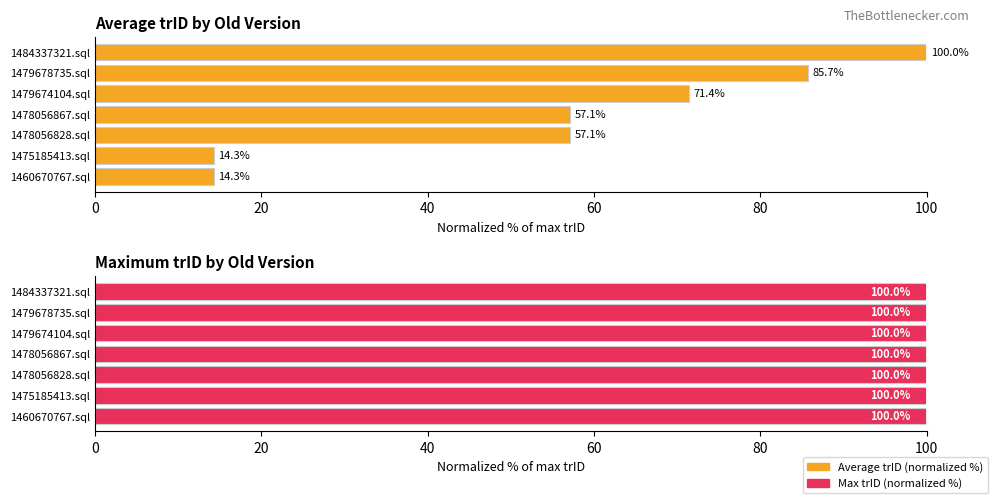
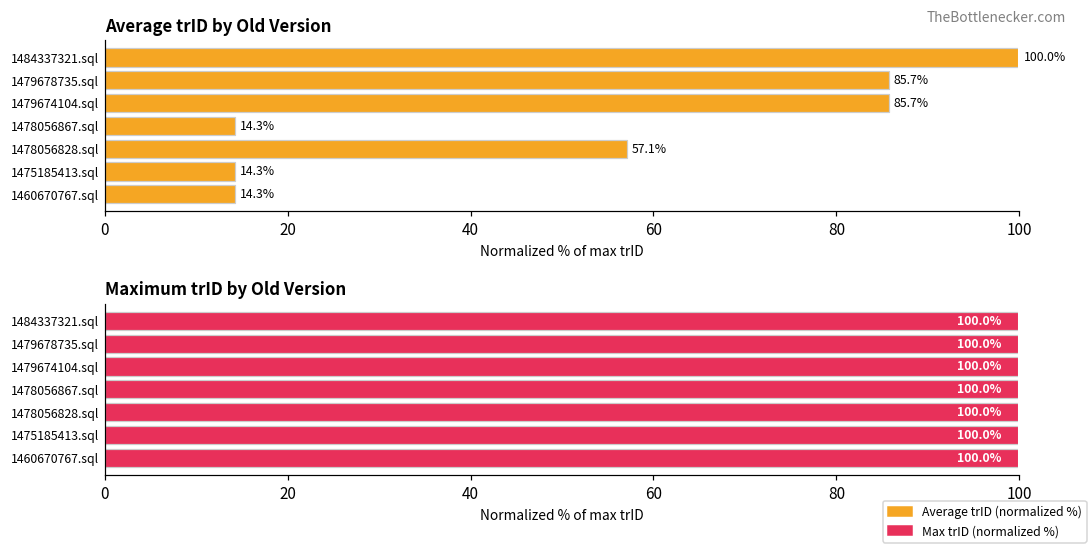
  {
    "Average trID by Old Version": {
      "1484337321.sql": "100.0%",
      "1479678735.sql": "85.7%",
-     "1479674104.sql": "71.4%",
-     "1478056867.sql": "57.1%",
+     "1479674104.sql": "85.7%",
+     "1478056867.sql": "14.3%",
      "1478056828.sql": "57.1%",
      "1475185413.sql": "14.3%",
      "1460670767.sql": "14.3%"
    },
    "Maximum trID by Old Version": {
      "1484337321.sql": "100.0%",
      "1479678735.sql": "100.0%",
      "1479674104.sql": "100.0%",
      "1478056867.sql": "100.0%",
      "1478056828.sql": "100.0%",
      "1475185413.sql": "100.0%",
      "1460670767.sql": "100.0%"
    }
  }
